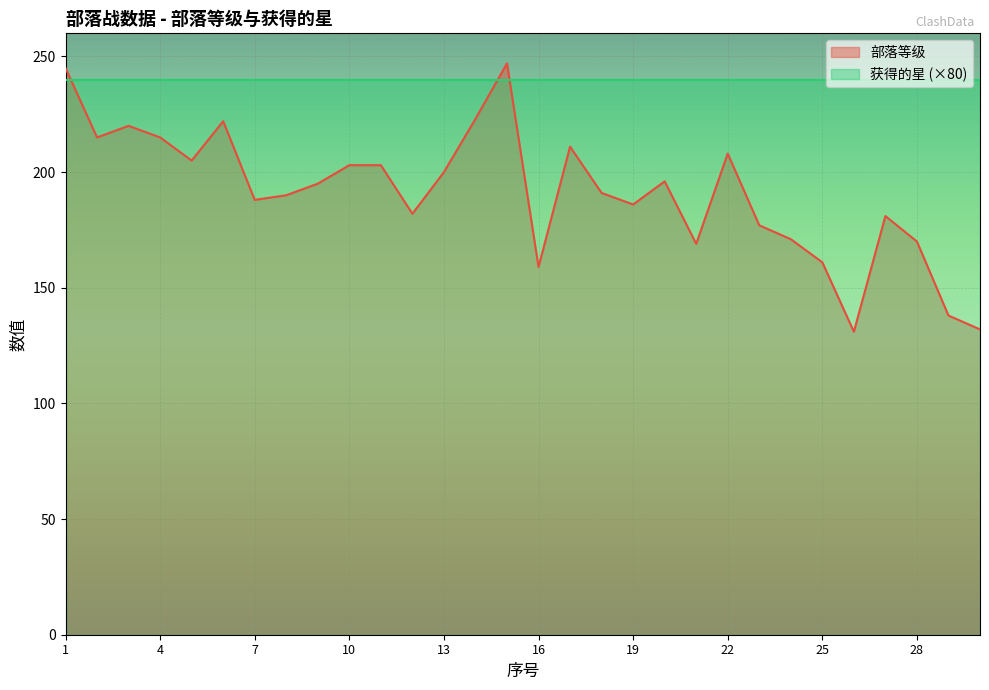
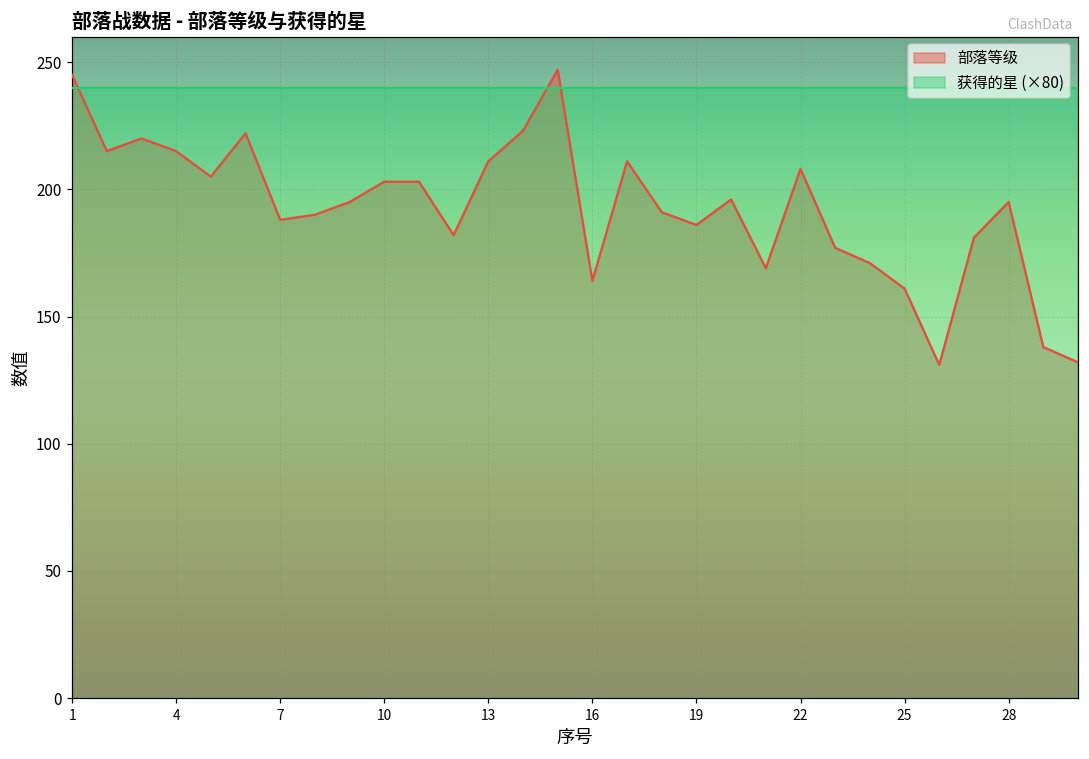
  {
    "部落等级": {
      "1": 245,
      "4": 215,
      "7": 188,
      "10": 203,
-     "13": 200,
-     "16": 159,
+     "13": 211,
+     "16": 164,
      "19": 186,
      "22": 208,
      "25": 161,
-     "28": 170
+     "28": 195
    },
    "获得的星 (×80)": {
      "1": 240,
      "4": 240,
      "7": 240,
      "10": 240,
      "13": 240,
      "16": 240,
      "19": 240,
      "22": 240,
      "25": 240
    }
  }
